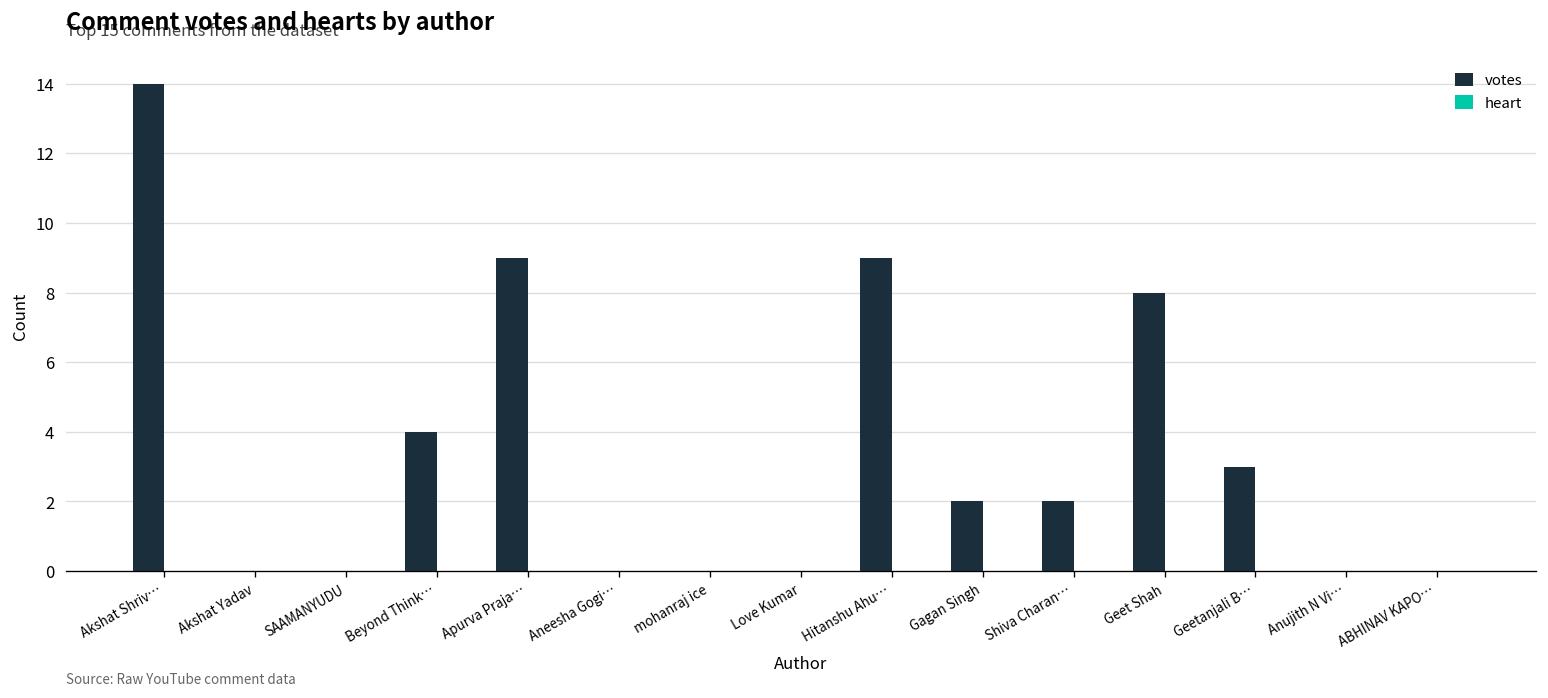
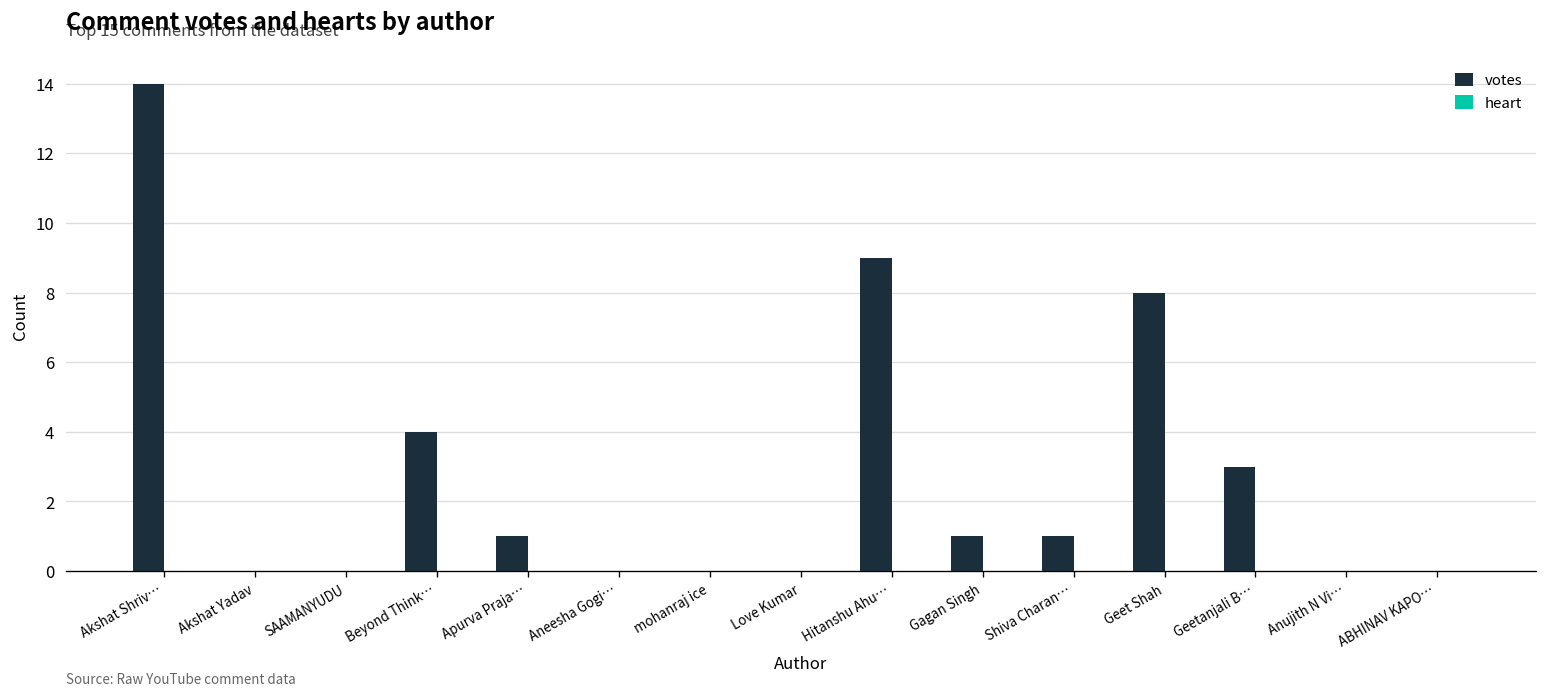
  {
    "votes": {
      "Akshat Shriv…": 14,
      "Akshat Yadav": 0,
      "SAAMANYUDU": 0,
      "Beyond Think…": 4,
-     "Apurva Praja…": 9,
+     "Apurva Praja…": 1,
      "Aneesha Gogi…": 0,
      "mohanraj ice": 0,
      "Love Kumar": 0,
      "Hitanshu Ahu…": 9,
-     "Gagan Singh": 2,
-     "Shiva Charan…": 2,
+     "Gagan Singh": 1,
+     "Shiva Charan…": 1,
      "Geet Shah": 8,
      "Geetanjali B…": 3,
      "Anujith N Vi…": 0,
      "ABHINAV KAPO…": 0
    },
    "heart": {
      "Akshat Shriv…": 0,
      "Akshat Yadav": 0,
      "SAAMANYUDU": 0,
      "Beyond Think…": 0,
      "Apurva Praja…": 0,
      "Aneesha Gogi…": 0,
      "mohanraj ice": 0,
      "Love Kumar": 0,
      "Hitanshu Ahu…": 0,
      "Gagan Singh": 0,
      "Shiva Charan…": 0,
      "Geet Shah": 0,
      "Geetanjali B…": 0,
      "Anujith N Vi…": 0,
      "ABHINAV KAPO…": 0
    }
  }
